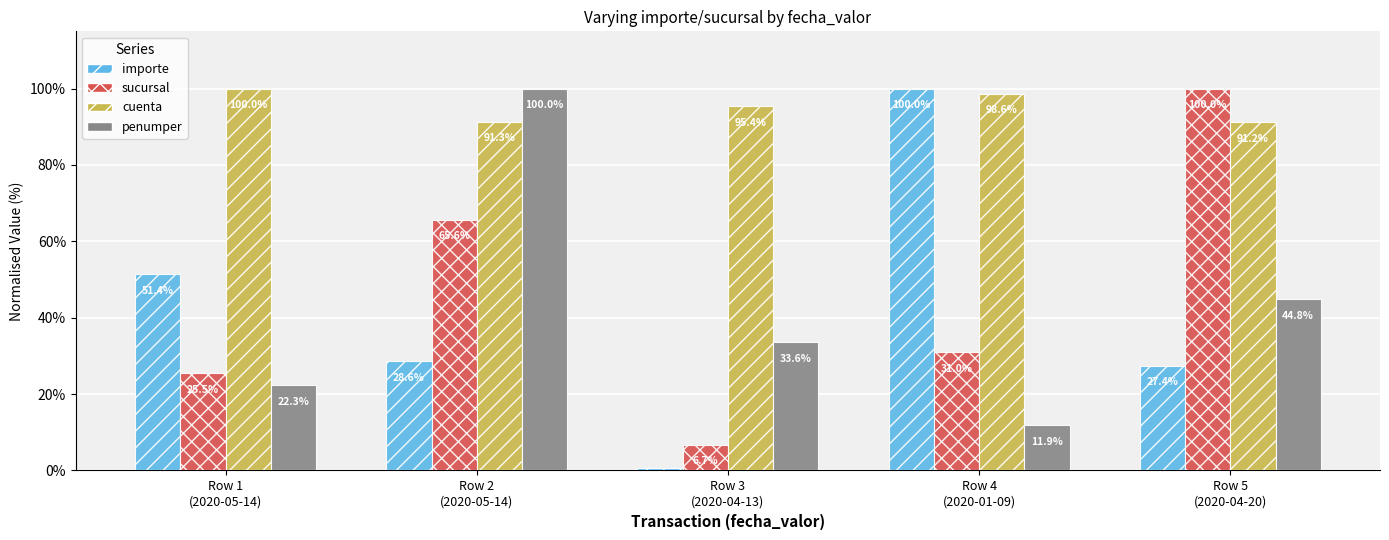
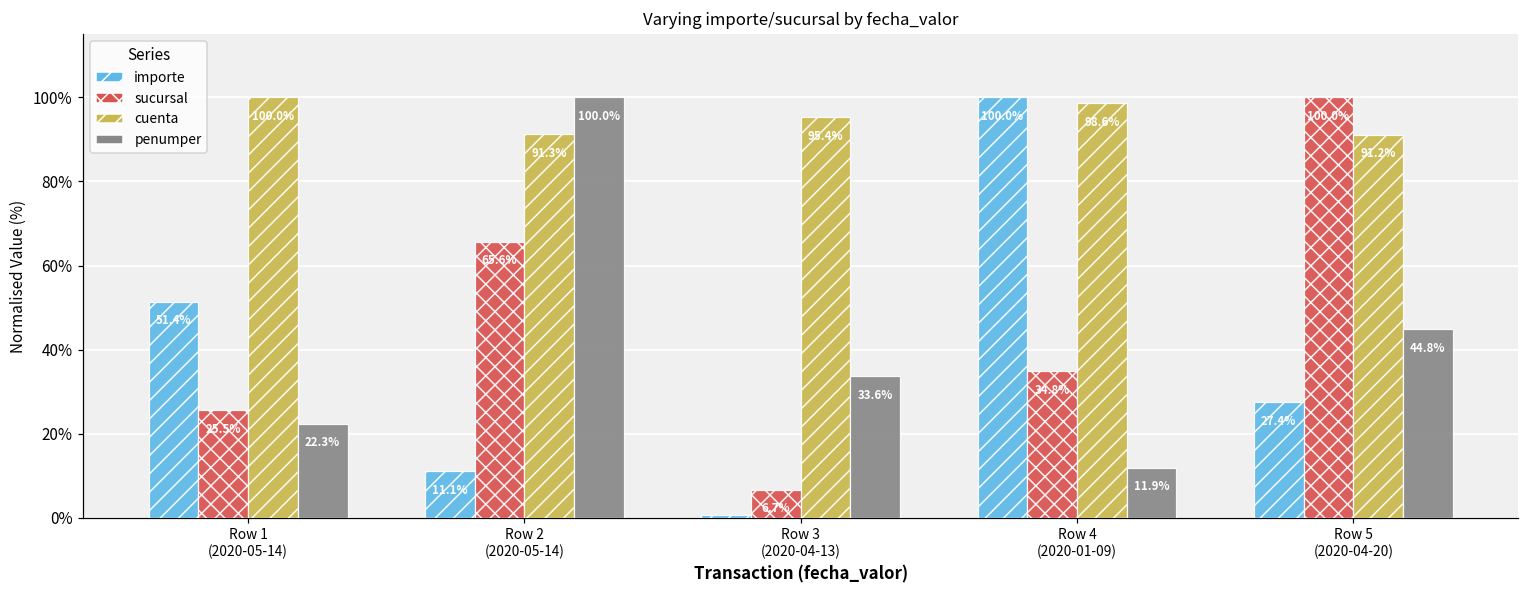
  {
    "importe": {
      "Row 1 (2020-05-14)": "51.4%",
-     "Row 2 (2020-05-14)": "28.6%",
+     "Row 2 (2020-05-14)": "11.1%",
      "Row 4 (2020-01-09)": "100.0%",
      "Row 5 (2020-04-20)": "27.4%"
    },
    "sucursal": {
      "Row 1 (2020-05-14)": "25.5%",
      "Row 2 (2020-05-14)": "65.6%",
      "Row 3 (2020-04-13)": "6.7%",
-     "Row 4 (2020-01-09)": "31.0%",
+     "Row 4 (2020-01-09)": "34.8%",
      "Row 5 (2020-04-20)": "100.0%"
    },
    "cuenta": {
      "Row 1 (2020-05-14)": "100.0%",
      "Row 2 (2020-05-14)": "91.3%",
      "Row 3 (2020-04-13)": "95.4%",
      "Row 4 (2020-01-09)": "98.6%",
      "Row 5 (2020-04-20)": "91.2%"
    },
    "penumper": {
      "Row 1 (2020-05-14)": "22.3%",
      "Row 2 (2020-05-14)": "100.0%",
      "Row 3 (2020-04-13)": "33.6%",
      "Row 4 (2020-01-09)": "11.9%",
      "Row 5 (2020-04-20)": "44.8%"
    }
  }
